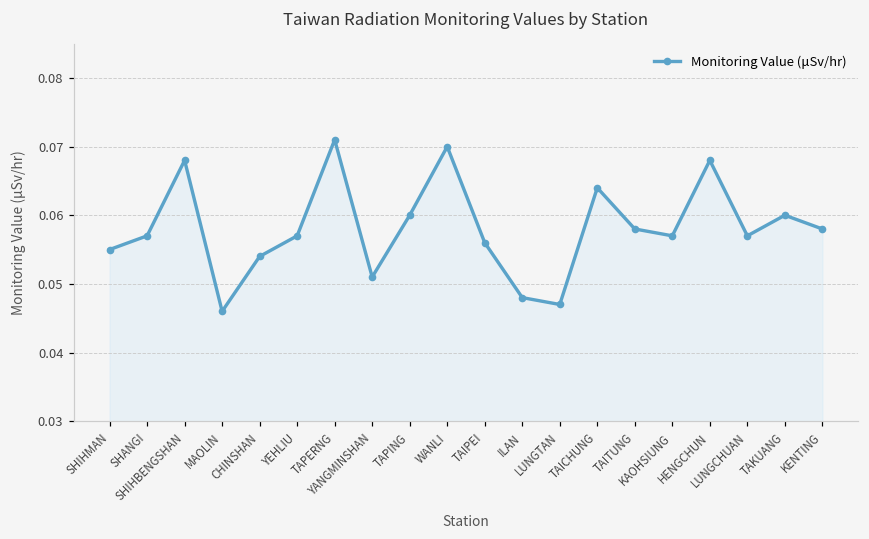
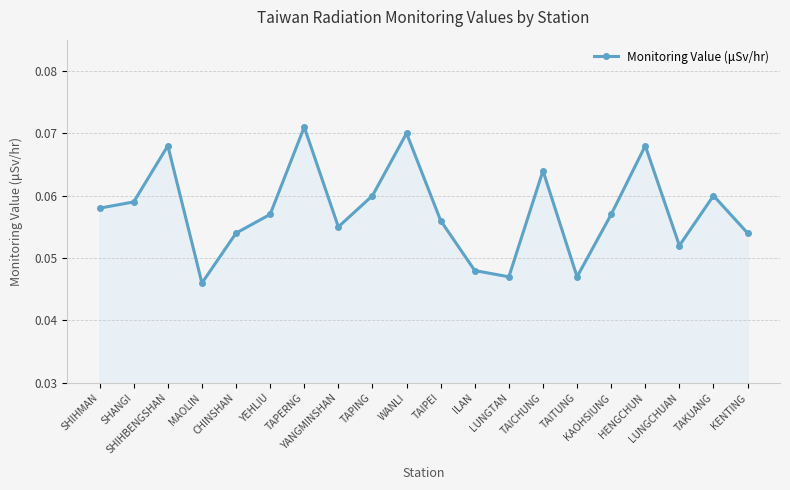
  {
-   "SHIHMAN": 0.055,
-   "SHANGI": 0.057,
+   "SHIHMAN": 0.058,
+   "SHANGI": 0.059,
    "SHIHBENGSHAN": 0.068,
    "MAOLIN": 0.046,
    "CHINSHAN": 0.054,
    "YEHLIU": 0.057,
    "TAPERNG": 0.071,
-   "YANGMINSHAN": 0.051,
+   "YANGMINSHAN": 0.055,
    "TAPING": 0.060,
    "WANLI": 0.070,
    "TAIPEI": 0.056,
    "ILAN": 0.048,
    "LUNGTAN": 0.047,
    "TAICHUNG": 0.064,
-   "TAITUNG": 0.058,
+   "TAITUNG": 0.047,
    "KAOHSIUNG": 0.057,
    "HENGCHUN": 0.068,
-   "LUNGCHUAN": 0.057,
+   "LUNGCHUAN": 0.052,
    "TAKUANG": 0.060,
-   "KENTING": 0.058
+   "KENTING": 0.054
  }
